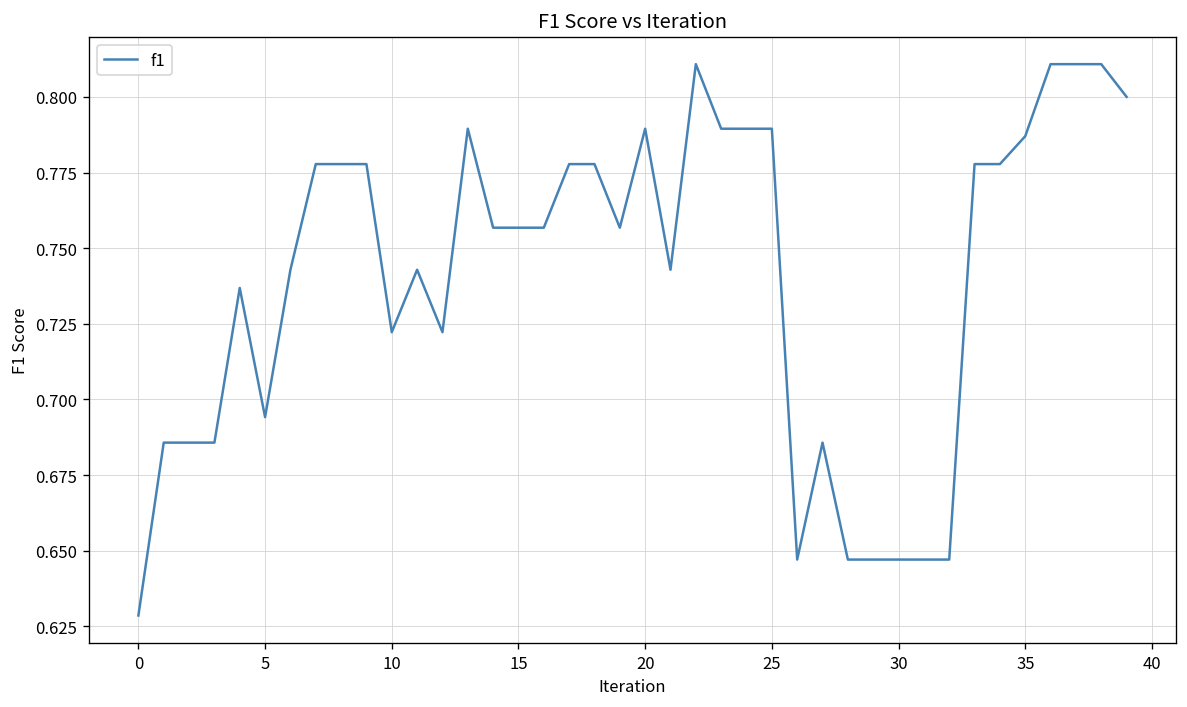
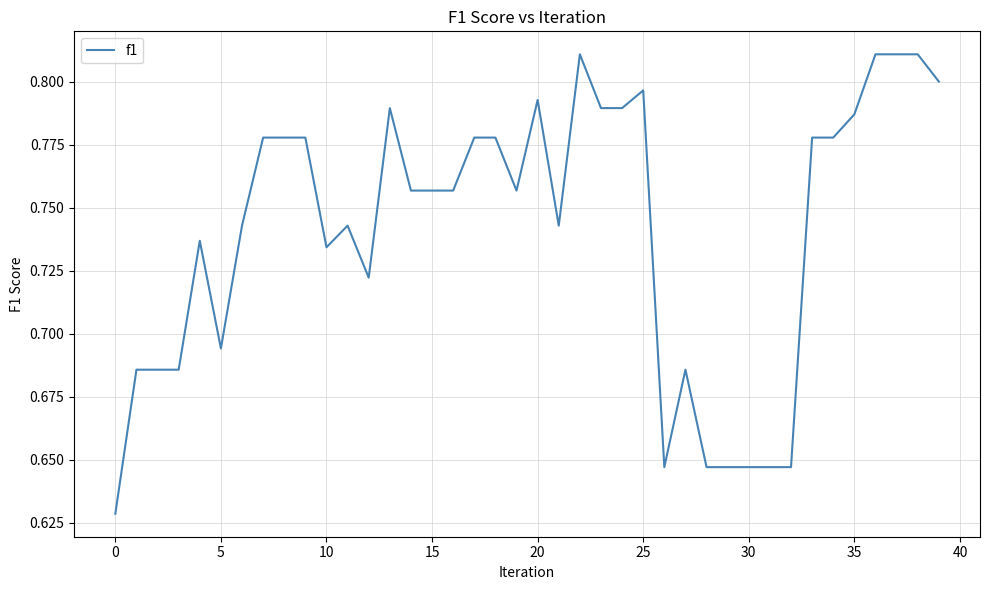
  {
    "0": 0.629,
    "5": 0.694,
-   "10": 0.722,
+   "10": 0.734,
    "15": 0.757,
-   "20": 0.789,
-   "25": 0.789,
+   "20": 0.793,
+   "25": 0.796,
    "30": 0.647,
    "35": 0.787
  }
